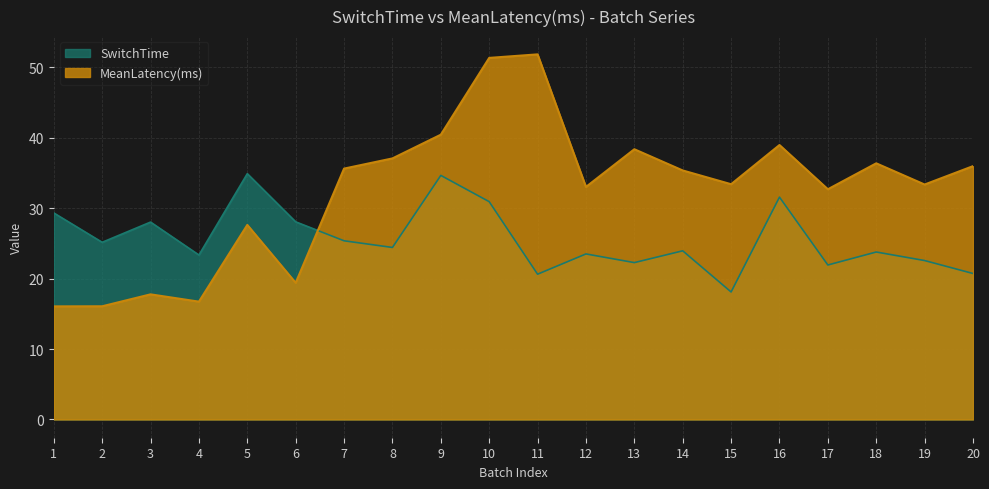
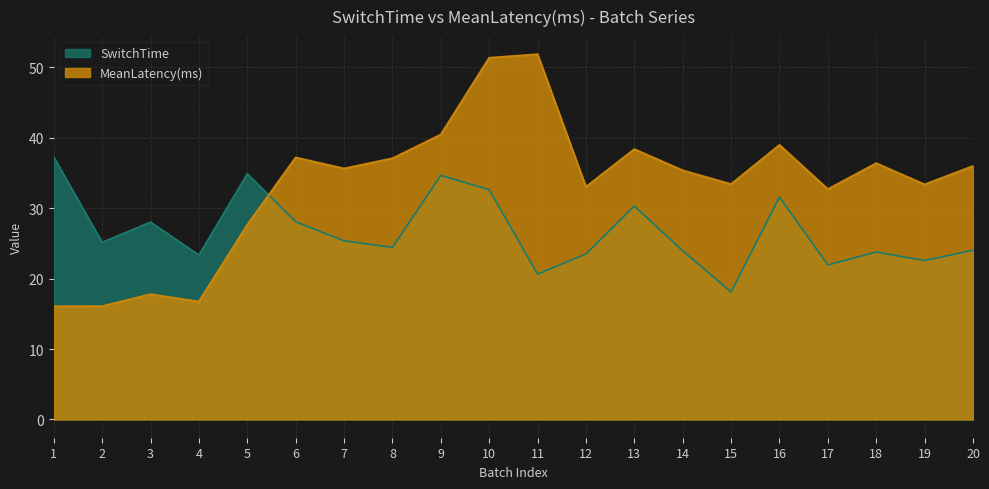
  {
    "SwitchTime": {
-     "1": 29,
+     "1": 37,
      "2": 25,
      "3": 28,
      "4": 23,
      "5": 35,
      "6": 28,
      "7": 25,
      "8": 24,
      "9": 35,
-     "10": 31,
+     "10": 33,
      "11": 21,
      "12": 23,
-     "13": 22,
+     "13": 30,
      "14": 24,
      "15": 18,
      "16": 32,
      "17": 22,
      "18": 24,
      "19": 23,
-     "20": 21
+     "20": 24
    },
    "MeanLatency(ms)": {
      "1": 16,
      "2": 16,
      "3": 18,
      "4": 17,
      "5": 28,
-     "6": 19,
+     "6": 37,
      "7": 36,
      "8": 37,
      "9": 40,
      "10": 51,
      "11": 52,
      "12": 33,
      "13": 38,
      "14": 35,
      "15": 33,
      "16": 39,
      "17": 33,
      "18": 36,
      "19": 33,
      "20": 36
    }
  }
